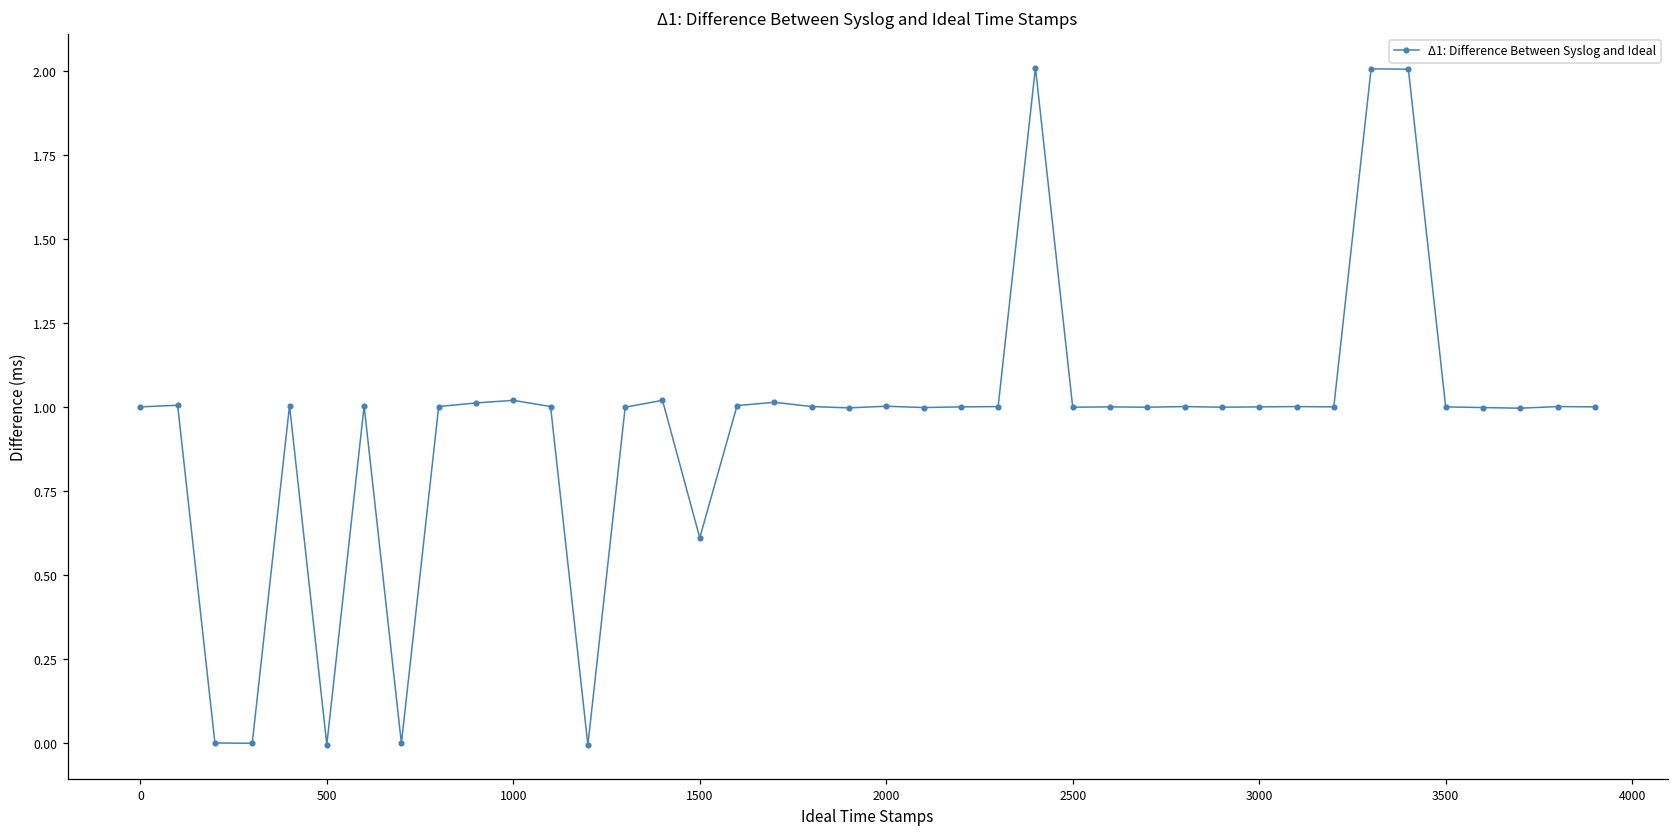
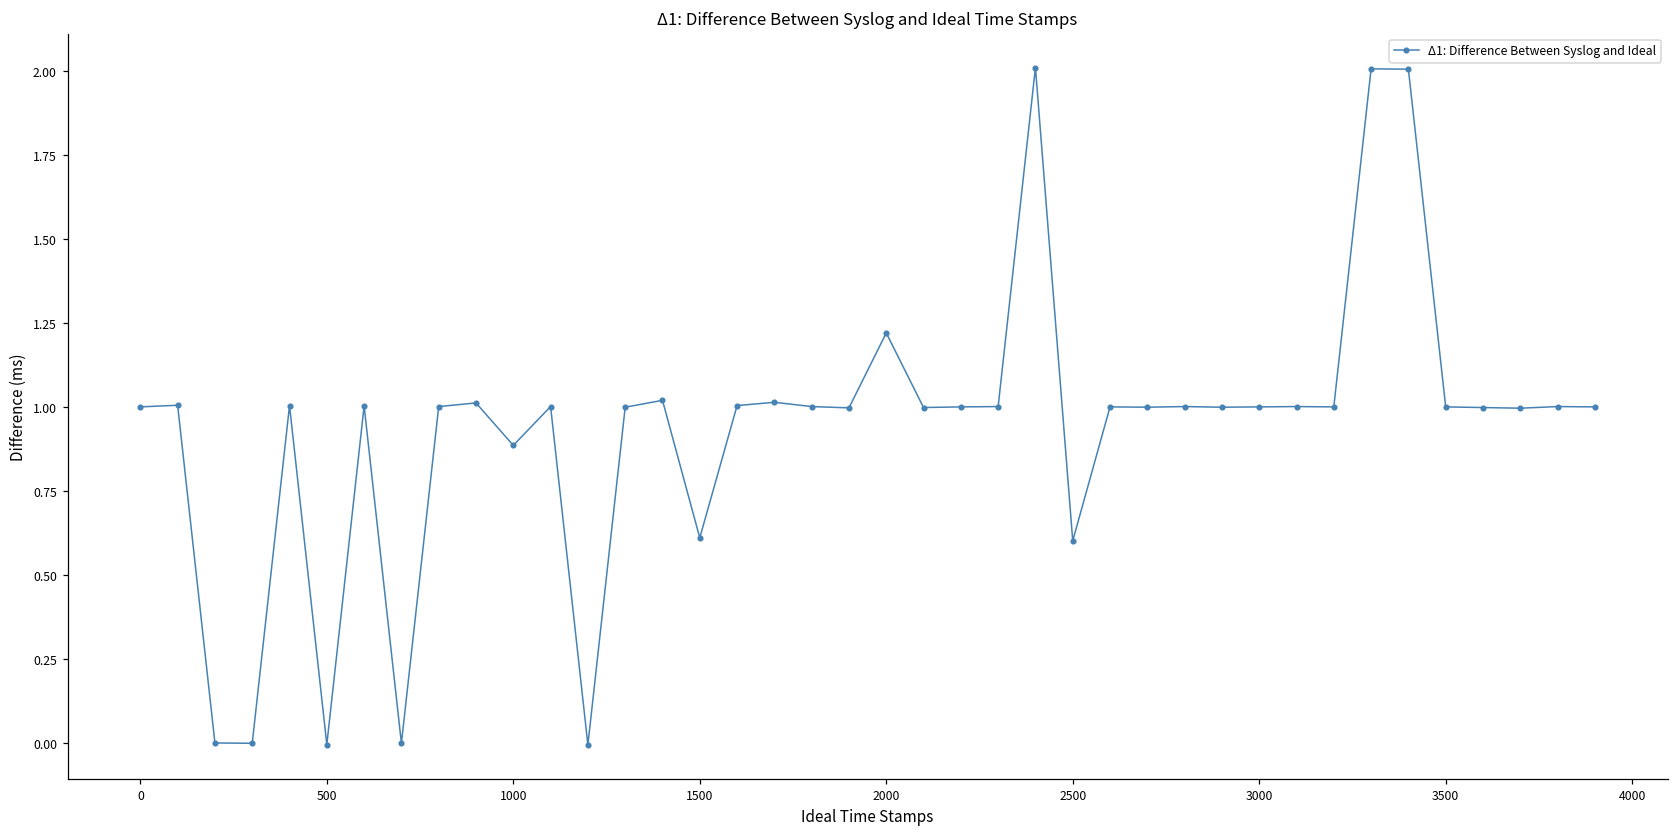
  {
    "0": 1.00,
    "500": 0.00,
-   "1000": 1.02,
+   "1000": 0.89,
    "1500": 0.61,
-   "2000": 1.00,
-   "2500": 1.00,
+   "2000": 1.22,
+   "2500": 0.60,
    "3000": 1.00,
    "3500": 1.00
  }
